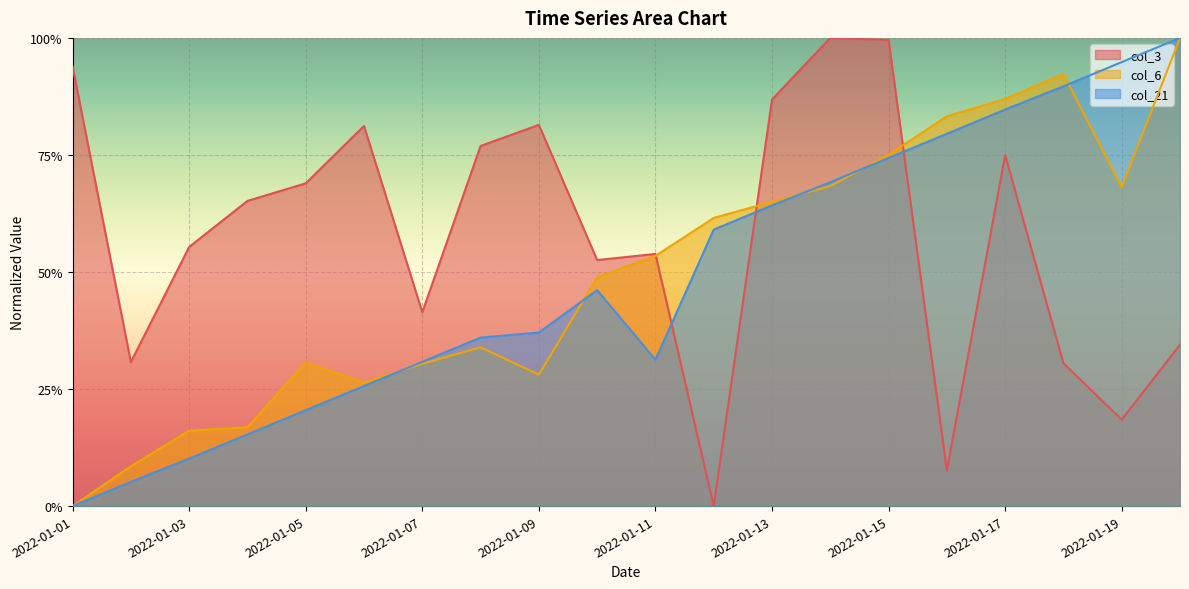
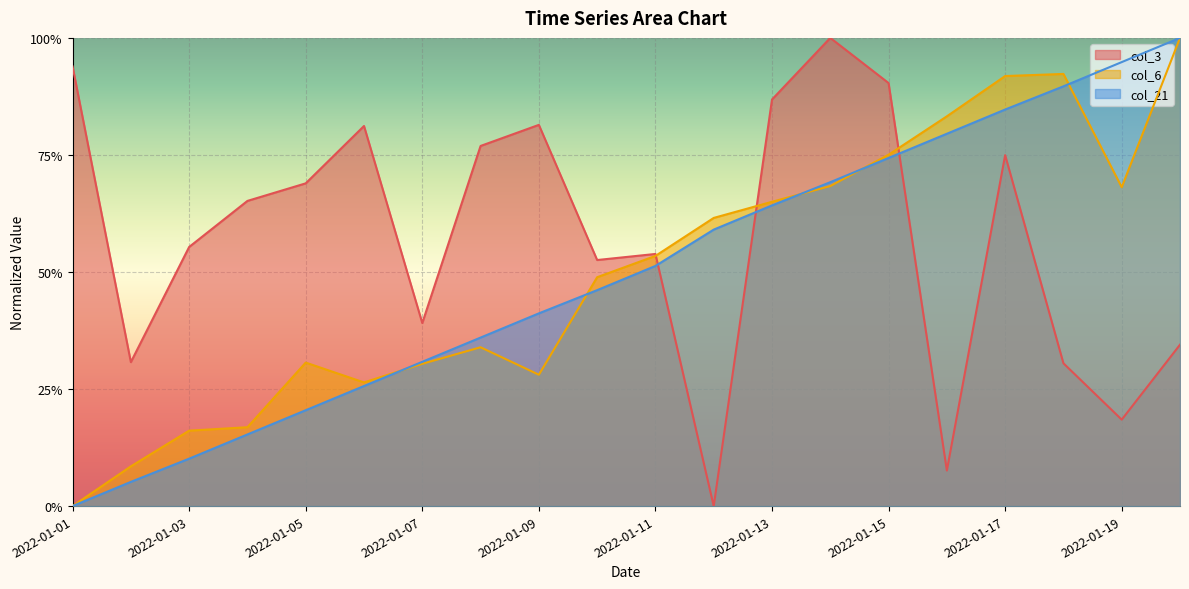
  {
    "col_3": {
      "2022-01-01": "94%",
      "2022-01-03": "55%",
      "2022-01-05": "69%",
-     "2022-01-07": "41%",
+     "2022-01-07": "39%",
      "2022-01-09": "81%",
      "2022-01-13": "87%",
-     "2022-01-15": "100%",
+     "2022-01-15": "90%",
      "2022-01-17": "75%",
      "2022-01-19": "18%"
    },
    "col_6": {
      "2022-01-03": "16%",
      "2022-01-05": "31%",
      "2022-01-09": "28%",
      "2022-01-13": "65%",
      "2022-01-15": "75%",
-     "2022-01-17": "87%",
+     "2022-01-17": "92%",
      "2022-01-19": "68%"
    },
    "col_21": {
      "2022-01-03": "10%",
      "2022-01-05": "20%",
-     "2022-01-09": "37%",
-     "2022-01-11": "31%",
+     "2022-01-09": "41%",
+     "2022-01-11": "51%",
      "2022-01-13": "64%",
      "2022-01-15": "74%",
      "2022-01-17": "85%"
    }
  }
